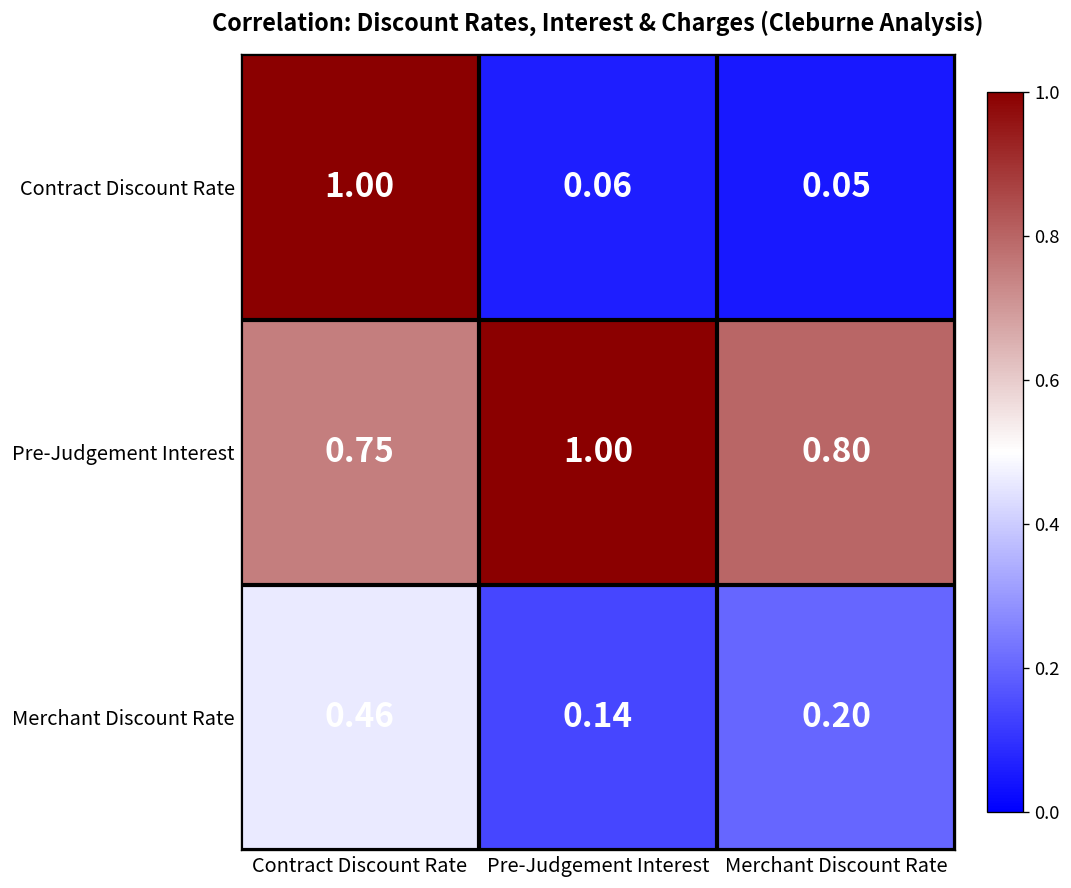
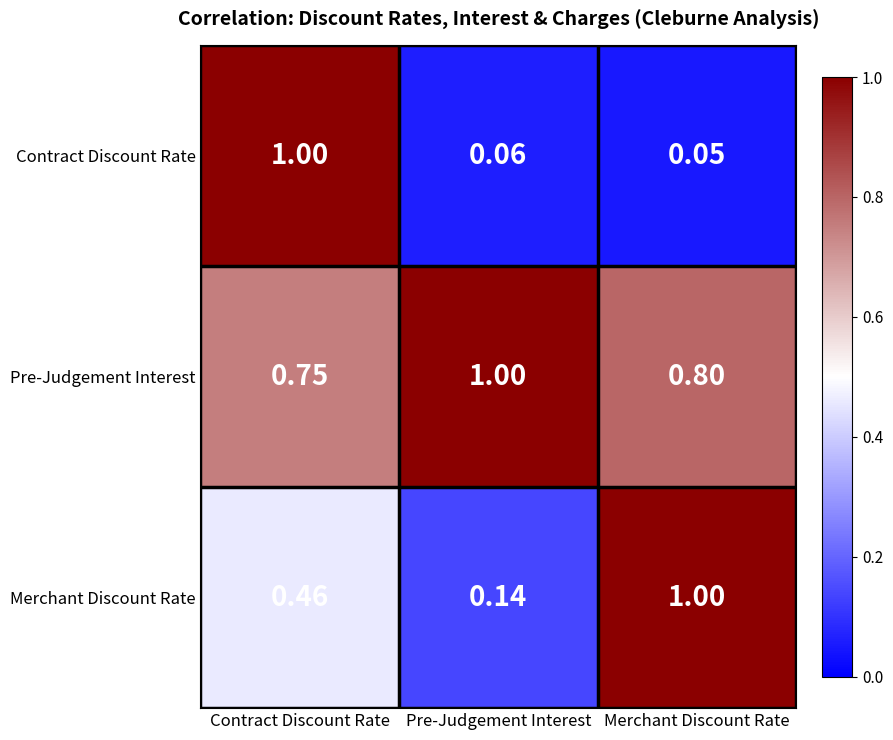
  {
    "Contract Discount Rate": {
      "Contract Discount Rate": 1.00,
      "Pre-Judgement Interest": 0.06,
      "Merchant Discount Rate": 0.05
    },
    "Pre-Judgement Interest": {
      "Contract Discount Rate": 0.75,
      "Pre-Judgement Interest": 1.00,
      "Merchant Discount Rate": 0.80
    },
    "Merchant Discount Rate": {
      "Pre-Judgement Interest": 0.14,
-     "Merchant Discount Rate": 0.20
+     "Merchant Discount Rate": 1.00
    }
  }
